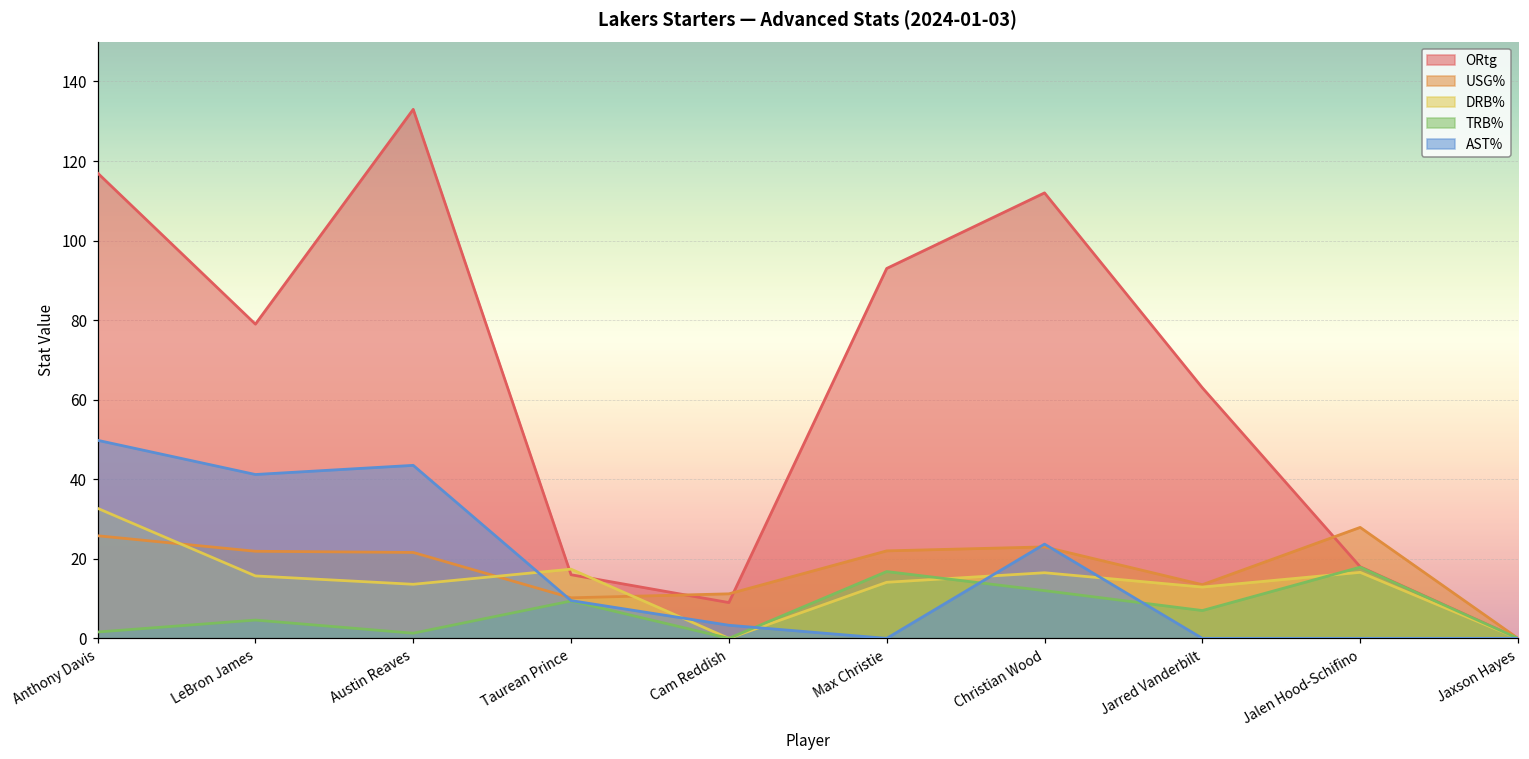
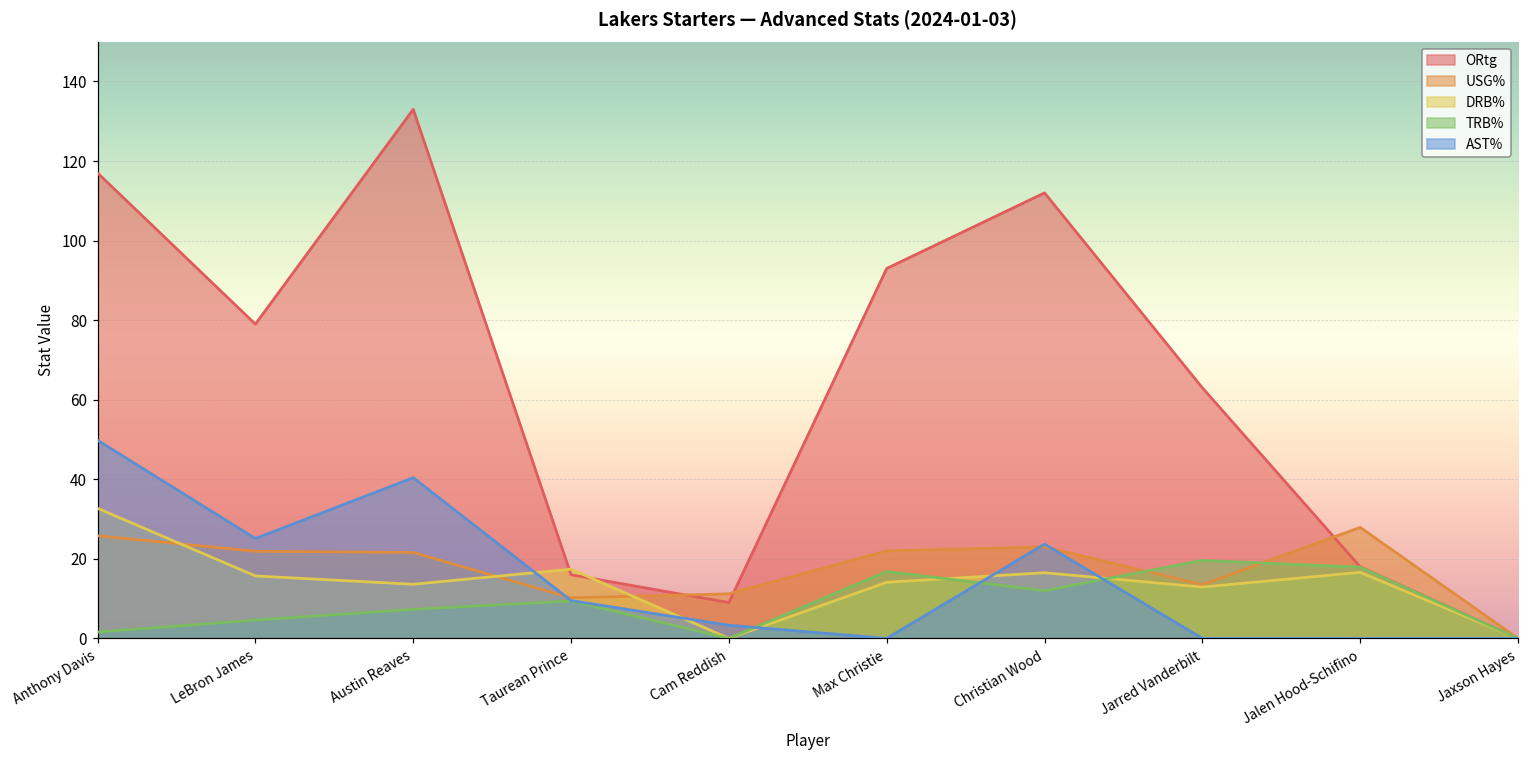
  {
    "TRB%": {
      "Anthony Davis": 2,
      "LeBron James": 5,
-     "Austin Reaves": 1,
+     "Austin Reaves": 7,
      "Max Christie": 17,
      "Christian Wood": 12,
-     "Jarred Vanderbilt": 7
+     "Jarred Vanderbilt": 20
    },
    "AST%": {
      "Anthony Davis": 50,
-     "LeBron James": 41,
-     "Austin Reaves": 44,
+     "LeBron James": 25,
+     "Austin Reaves": 40,
      "Cam Reddish": 3,
      "Max Christie": 0,
      "Christian Wood": 24,
      "Jarred Vanderbilt": 0,
      "Jalen Hood-Schifino": 0
    }
  }
